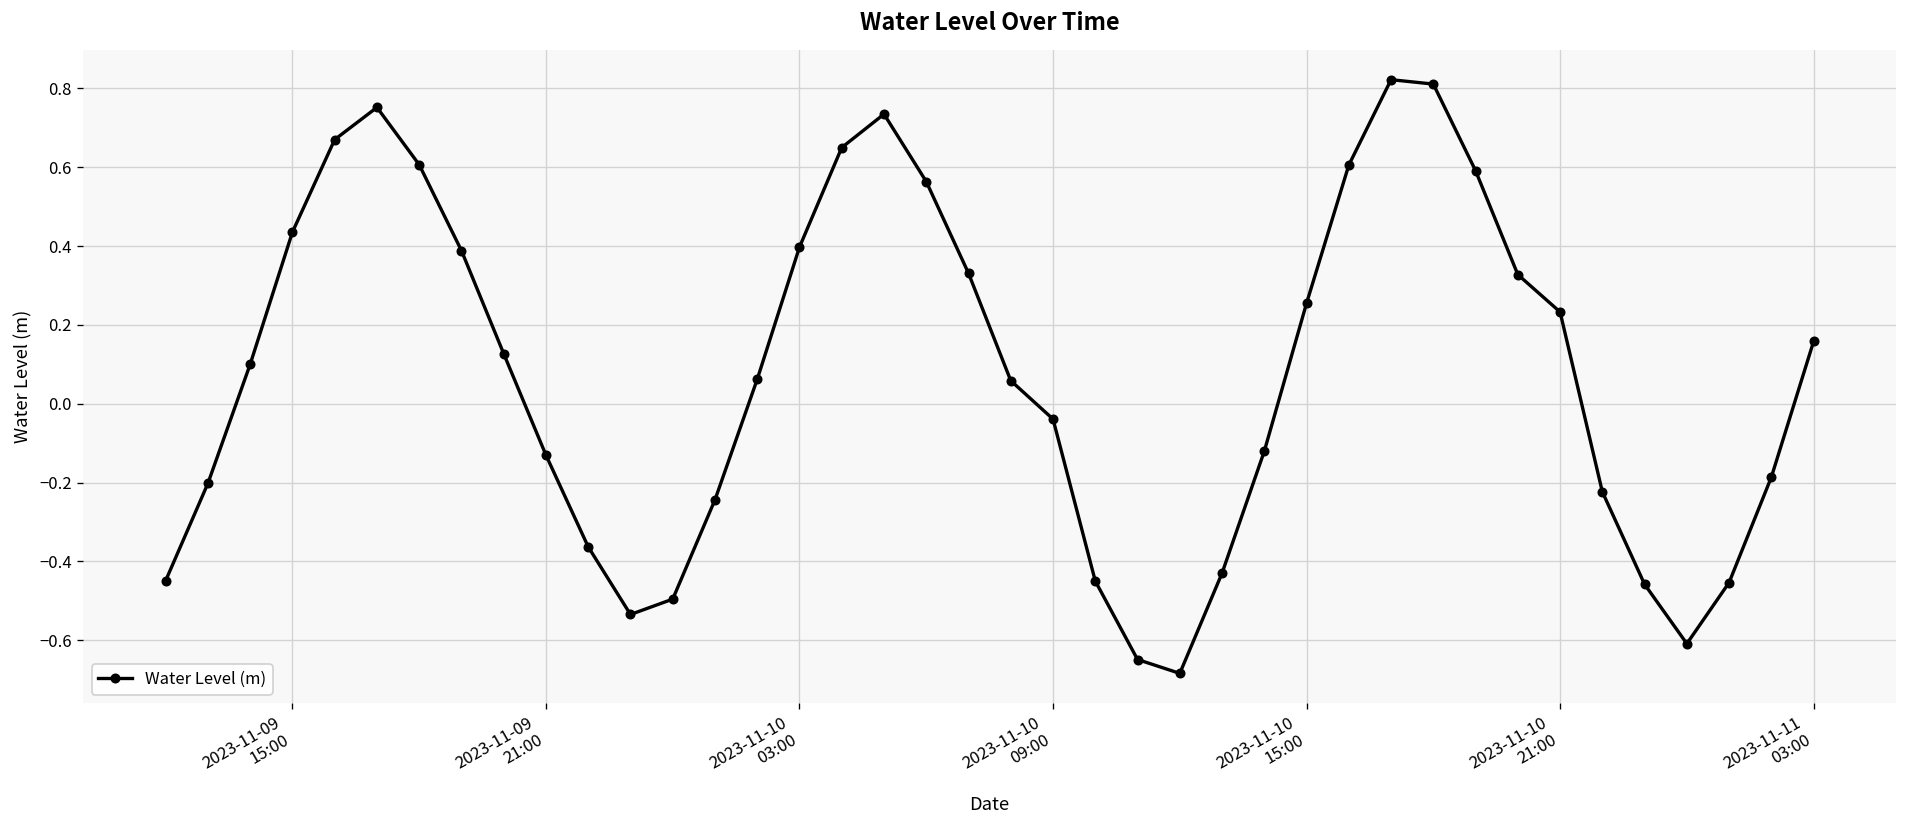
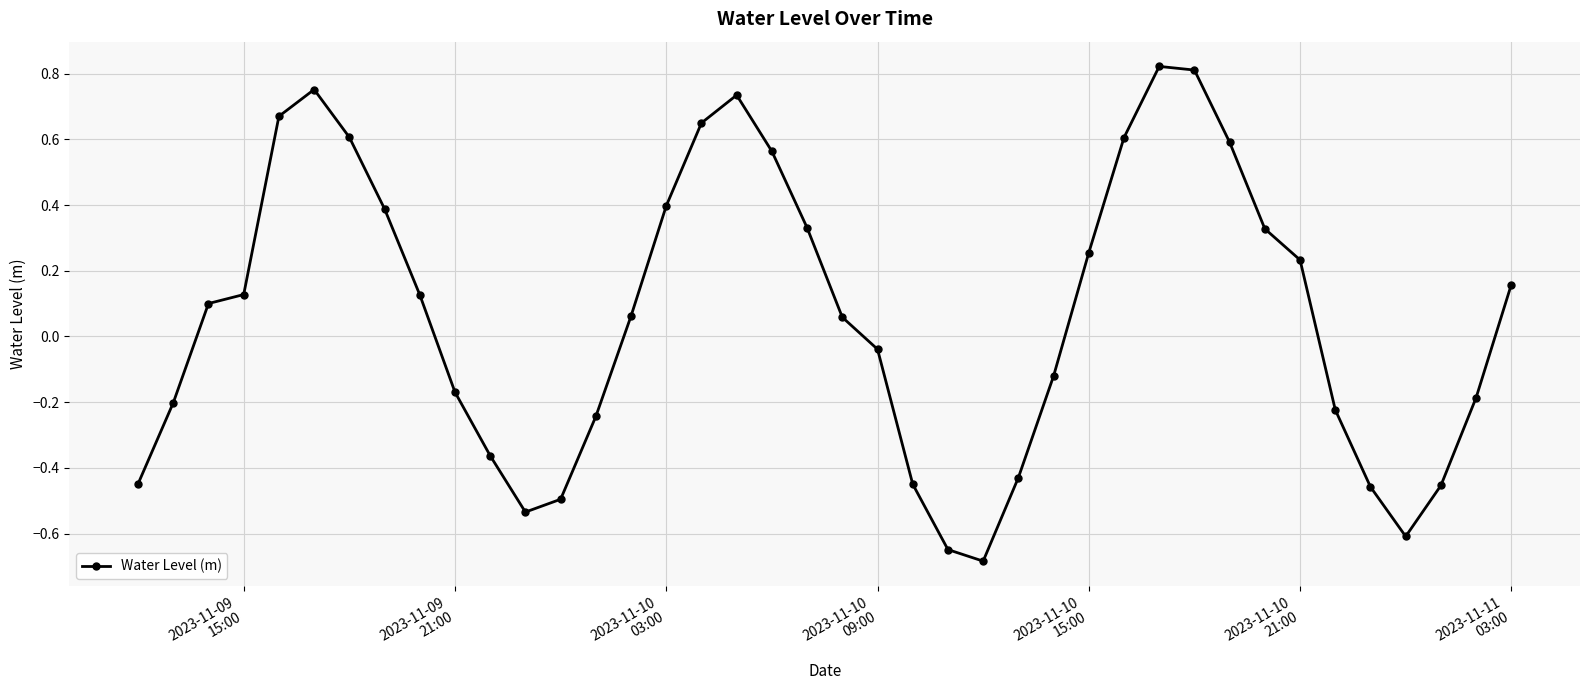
  {
-   "2023-11-09 15:00": 0.44,
-   "2023-11-09 21:00": -0.13,
+   "2023-11-09 15:00": 0.13,
+   "2023-11-09 21:00": -0.17,
    "2023-11-10 03:00": 0.40,
    "2023-11-10 09:00": -0.04,
    "2023-11-10 15:00": 0.25,
    "2023-11-10 21:00": 0.23,
    "2023-11-11 03:00": 0.16
  }
